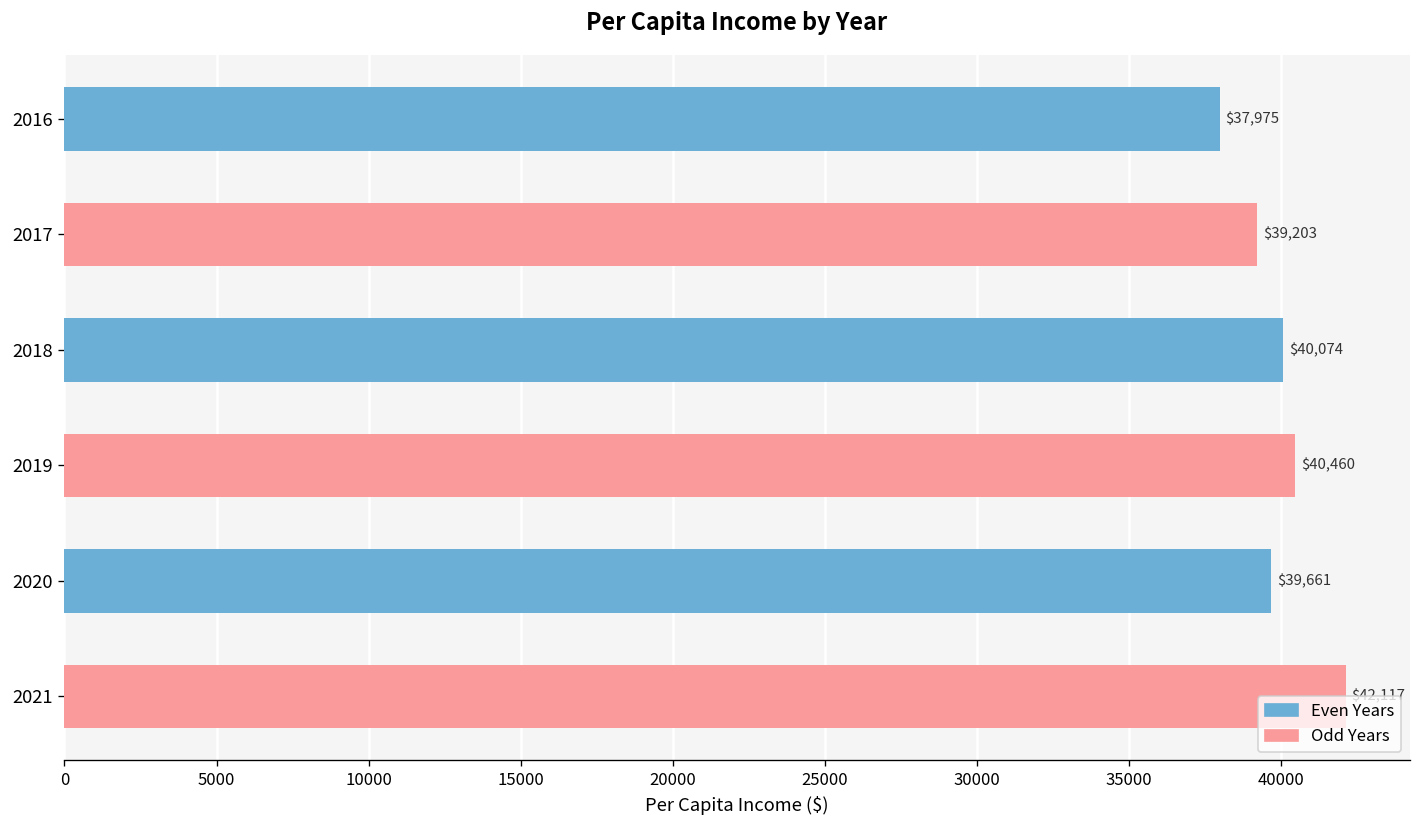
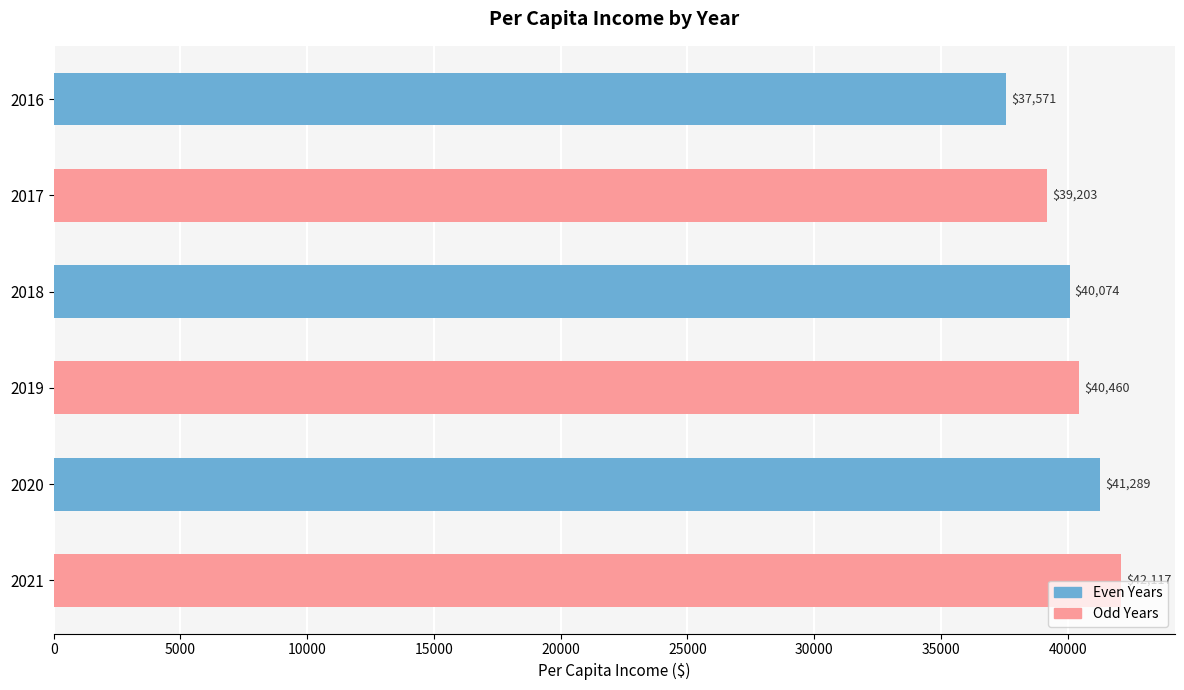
  {
-   "2016": "$37,975",
+   "2016": "$37,571",
    "2017": "$39,203",
    "2018": "$40,074",
    "2019": "$40,460",
-   "2020": "$39,661"
+   "2020": "$41,289"
  }
